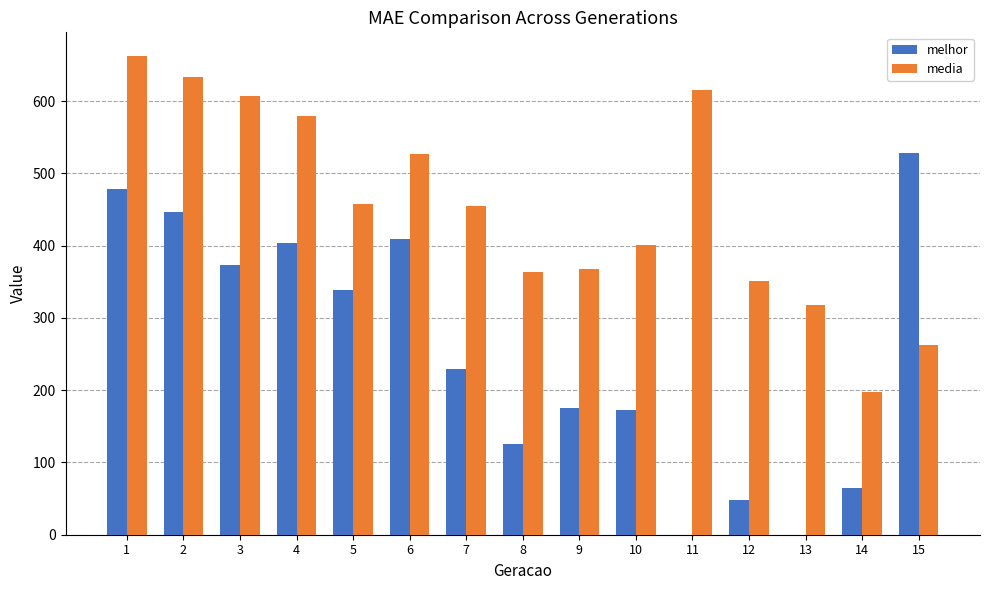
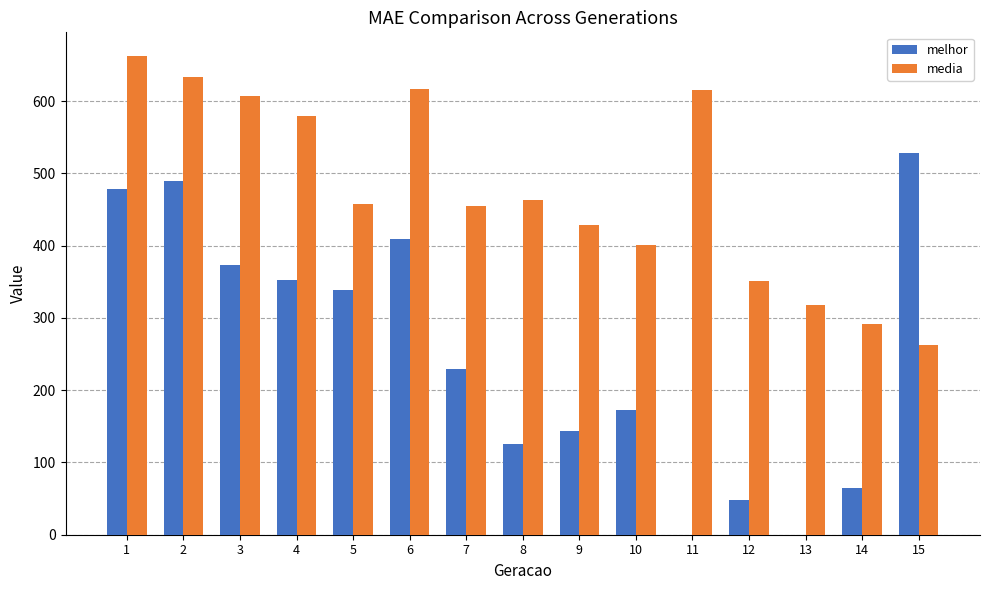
  {
    "melhor": {
      "1": 480,
-     "2": 450,
+     "2": 490,
      "3": 370,
-     "4": 400,
+     "4": 350,
      "5": 340,
      "6": 410,
      "7": 230,
      "8": 130,
-     "9": 180,
+     "9": 140,
      "10": 170,
      "11": 0,
      "12": 50,
      "13": 0,
      "14": 60,
      "15": 530
    },
    "media": {
      "1": 660,
      "2": 630,
      "3": 610,
      "4": 580,
      "5": 460,
-     "6": 530,
+     "6": 620,
      "7": 450,
-     "8": 360,
-     "9": 370,
+     "8": 460,
+     "9": 430,
      "10": 400,
      "11": 620,
      "12": 350,
      "13": 320,
-     "14": 200,
+     "14": 290,
      "15": 260
    }
  }
